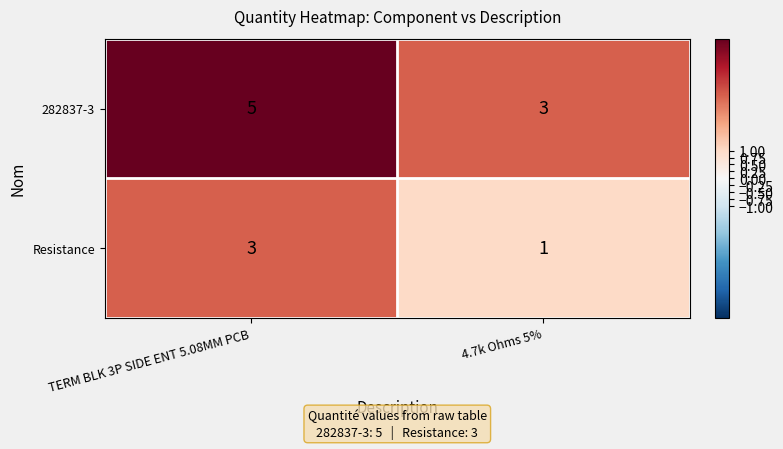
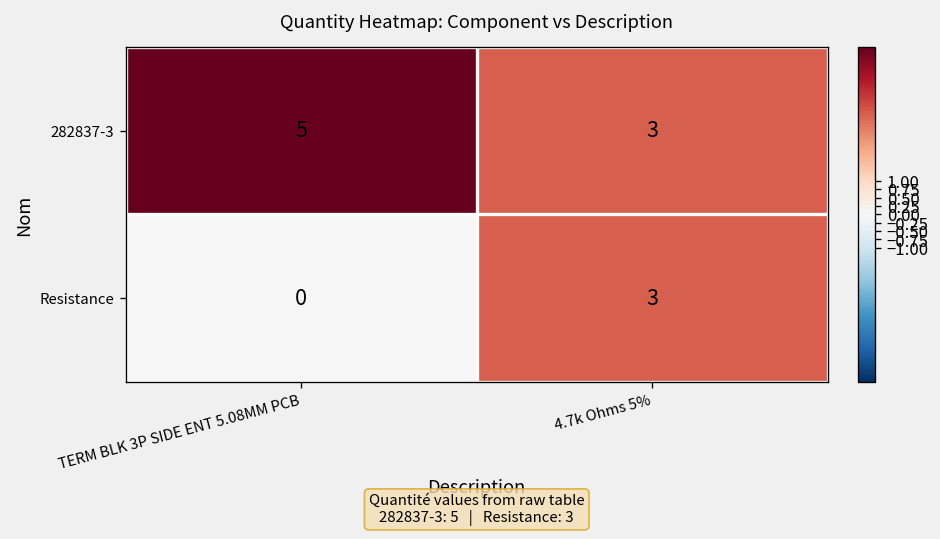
  {
    "282837-3": {
      "TERM BLK 3P SIDE ENT 5.08MM PCB": 5,
      "4.7k Ohms 5%": 3
    },
    "Resistance": {
-     "TERM BLK 3P SIDE ENT 5.08MM PCB": 3,
-     "4.7k Ohms 5%": 1
+     "TERM BLK 3P SIDE ENT 5.08MM PCB": 0,
+     "4.7k Ohms 5%": 3
    }
  }
